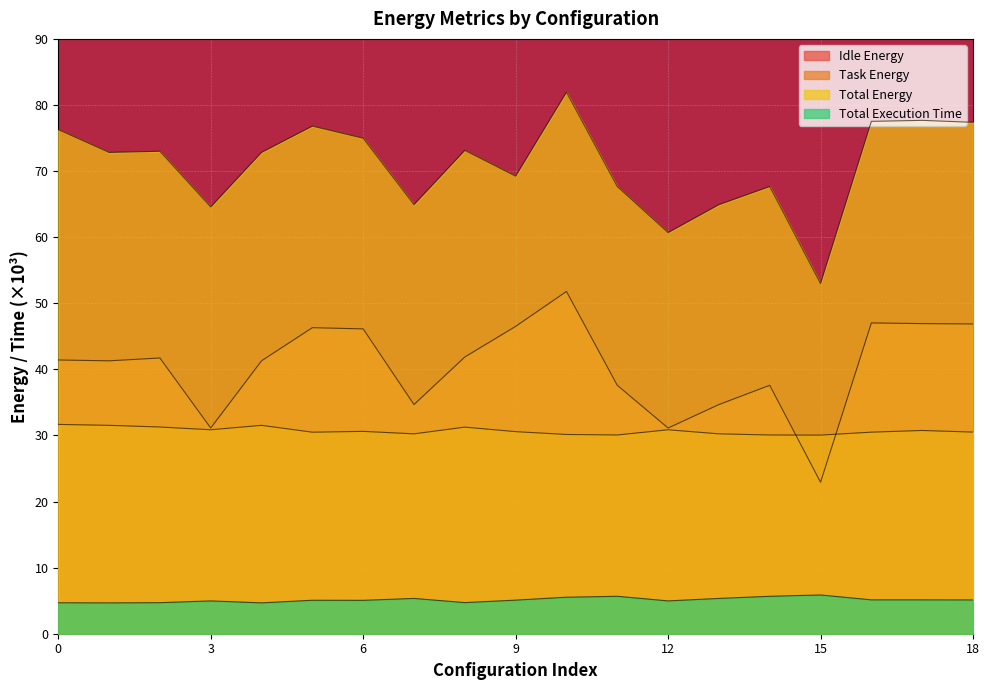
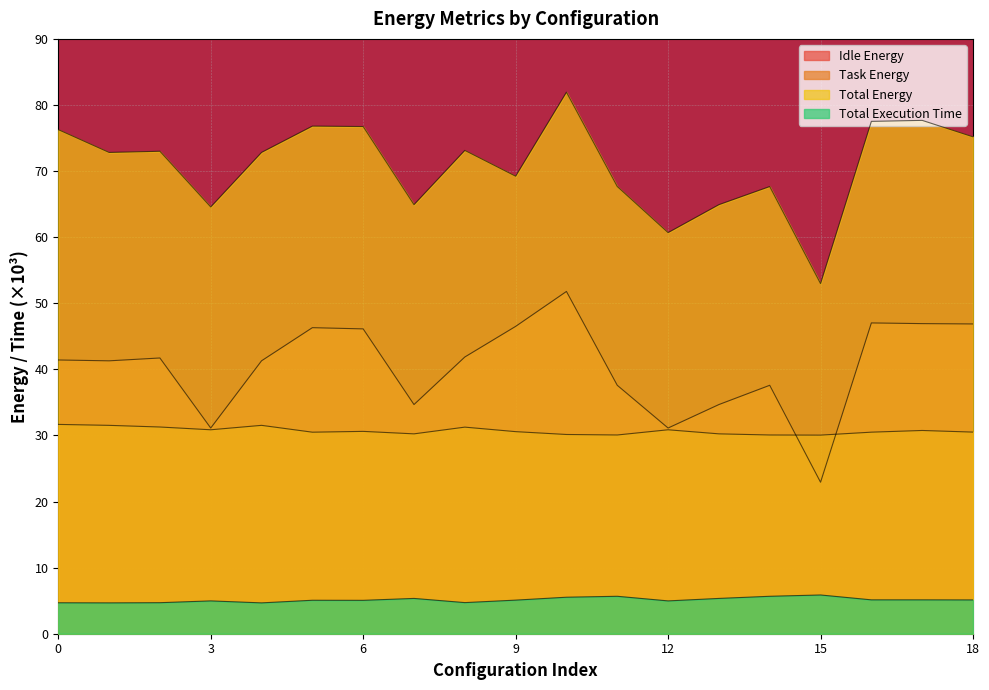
  {
    "Total Energy": {
      "0": 76,
      "3": 65,
-     "6": 75,
+     "6": 77,
      "9": 69,
      "12": 61,
      "15": 53,
-     "18": 77
+     "18": 75
    },
    "Total Execution Time": {
      "0": 5,
      "3": 5,
      "6": 5,
      "9": 5,
      "12": 5,
      "15": 6,
      "18": 5
    }
  }
